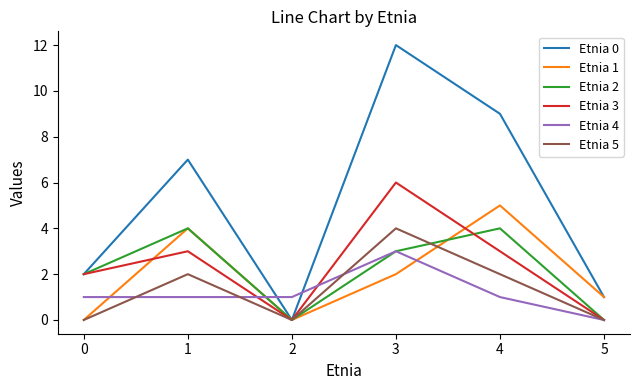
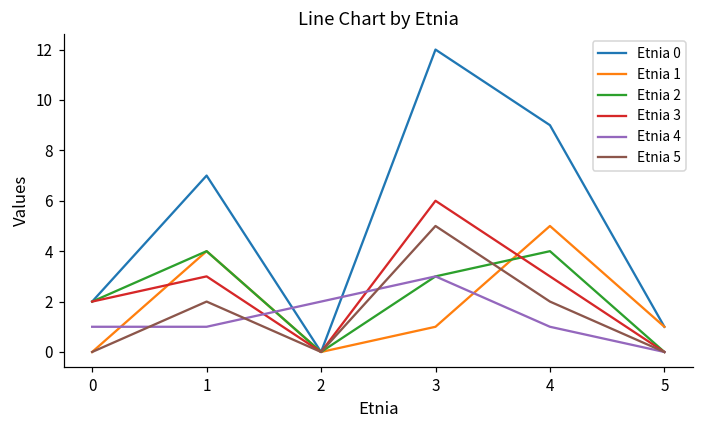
  {
    "Etnia 0": {
      "1": 7,
      "3": 12,
      "4": 9
    },
    "Etnia 1": {
-     "3": 2,
+     "3": 1,
      "4": 5
    },
    "Etnia 2": {
      "4": 4
    },
    "Etnia 3": {
      "1": 3,
      "3": 6,
      "4": 3
    },
    "Etnia 4": {
      "0": 1,
      "1": 1,
-     "2": 1,
+     "2": 2,
      "4": 1
    },
    "Etnia 5": {
      "1": 2,
-     "3": 4,
+     "3": 5,
      "4": 2
    }
  }
